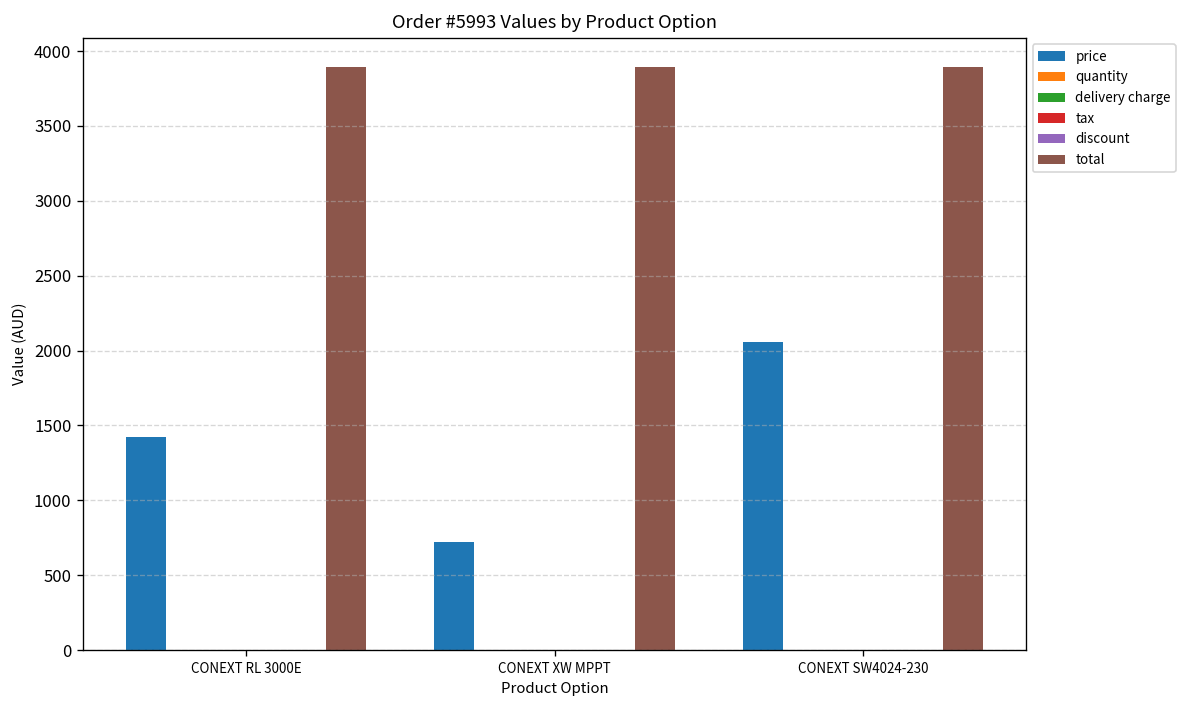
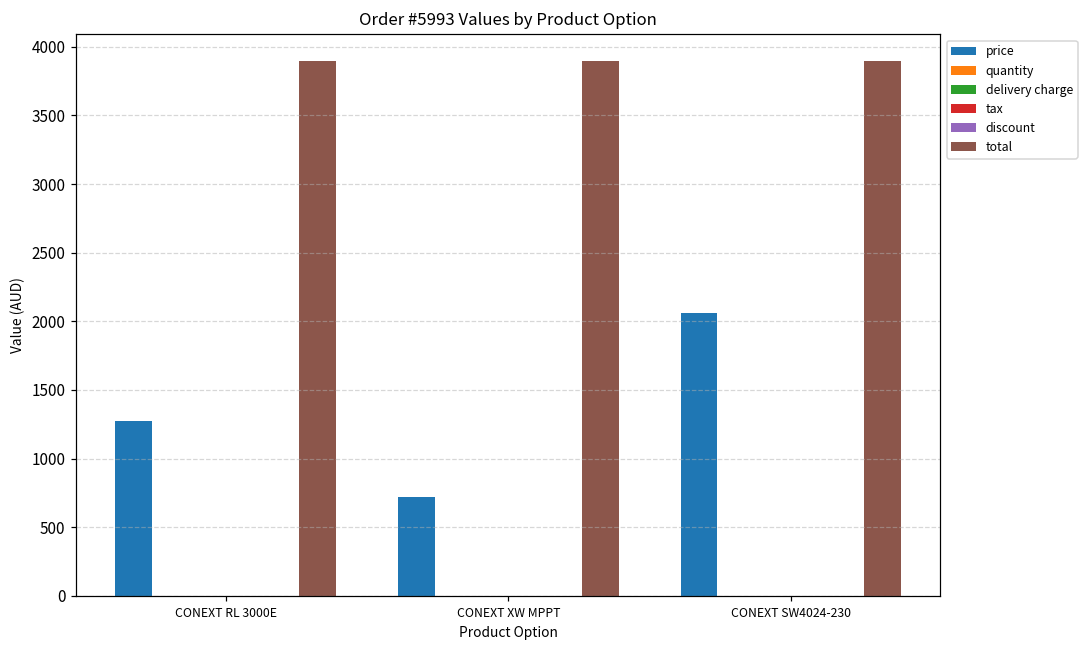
  {
    "price": {
-     "CONEXT RL 3000E": 1420,
+     "CONEXT RL 3000E": 1270,
      "CONEXT XW MPPT": 720,
      "CONEXT SW4024-230": 2060
    },
    "delivery charge": {
      "CONEXT RL 3000E": 0,
      "CONEXT XW MPPT": 0,
      "CONEXT SW4024-230": 0
    },
    "tax": {
      "CONEXT RL 3000E": 0,
      "CONEXT XW MPPT": 0,
      "CONEXT SW4024-230": 0
    },
    "discount": {
      "CONEXT RL 3000E": 0,
      "CONEXT XW MPPT": 0,
      "CONEXT SW4024-230": 0
    },
    "total": {
      "CONEXT RL 3000E": 3900,
      "CONEXT XW MPPT": 3900,
      "CONEXT SW4024-230": 3900
    }
  }
